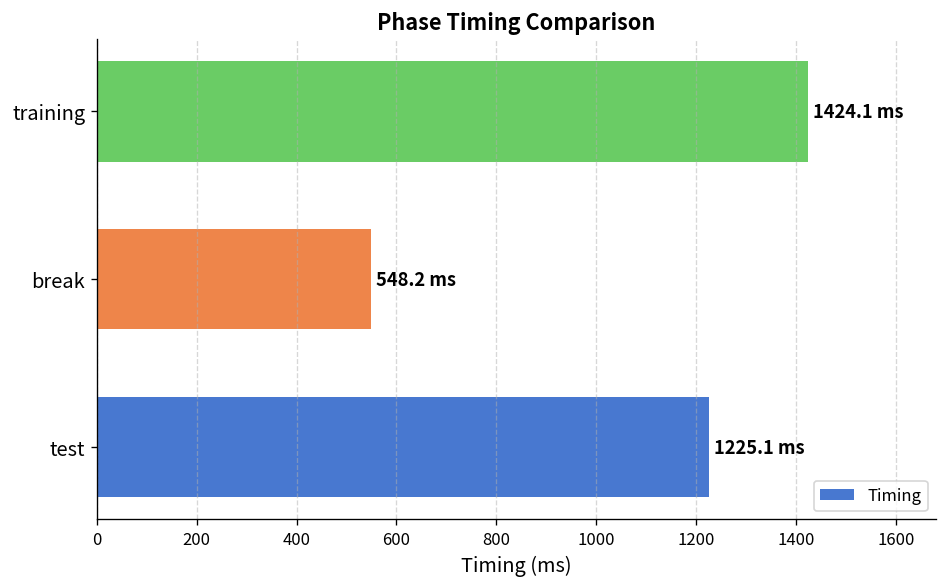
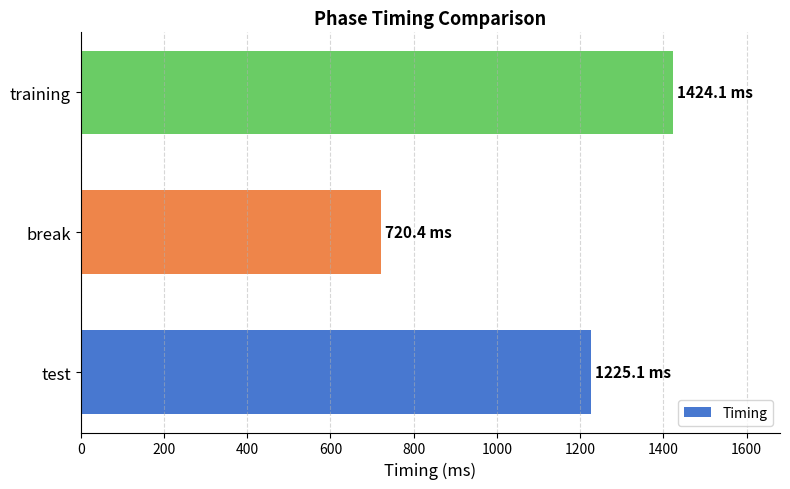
  {
    "training": 1424.1,
-   "break": 548.2,
+   "break": 720.4,
    "test": 1225.1
  }
